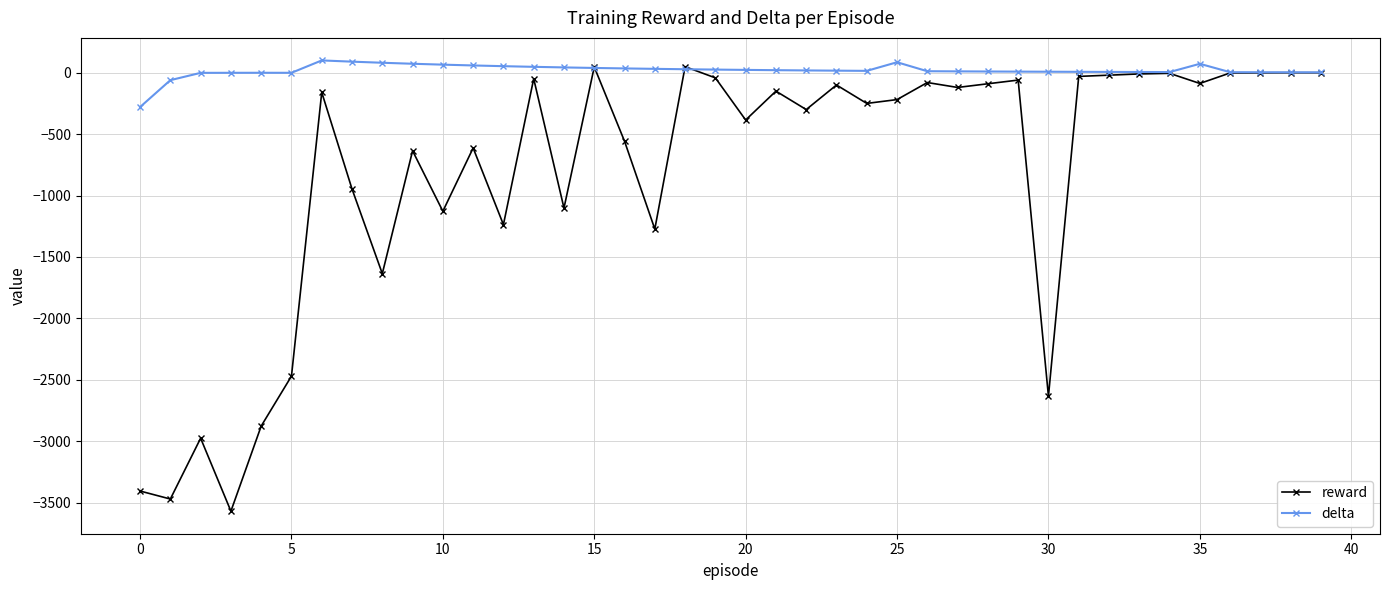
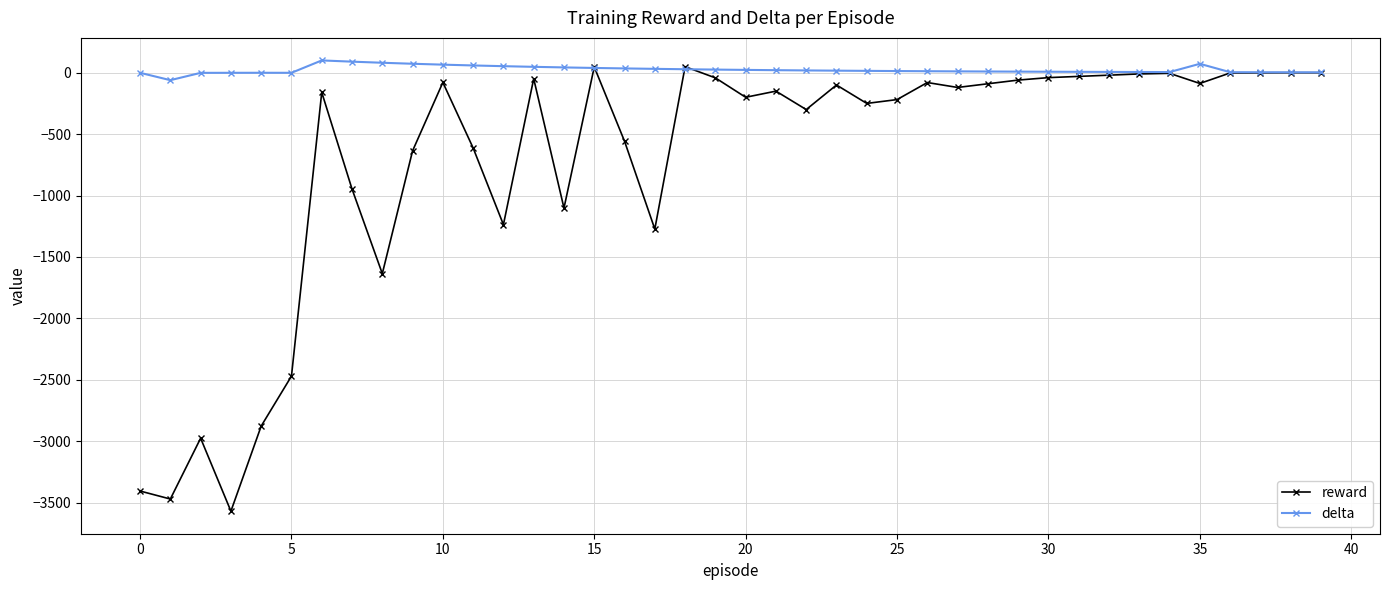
  {
    "reward": {
      "0": -3410,
      "5": -2470,
-     "10": -1130,
-     "20": -390,
+     "10": -80,
+     "20": -200,
      "25": -220,
-     "30": -2630,
+     "30": -40,
      "35": -90
    },
    "delta": {
-     "0": -280,
+     "0": 0,
      "5": 0,
      "10": 70,
      "20": 20,
-     "25": 90,
+     "25": 10,
      "30": 10,
      "35": 70
    }
  }
